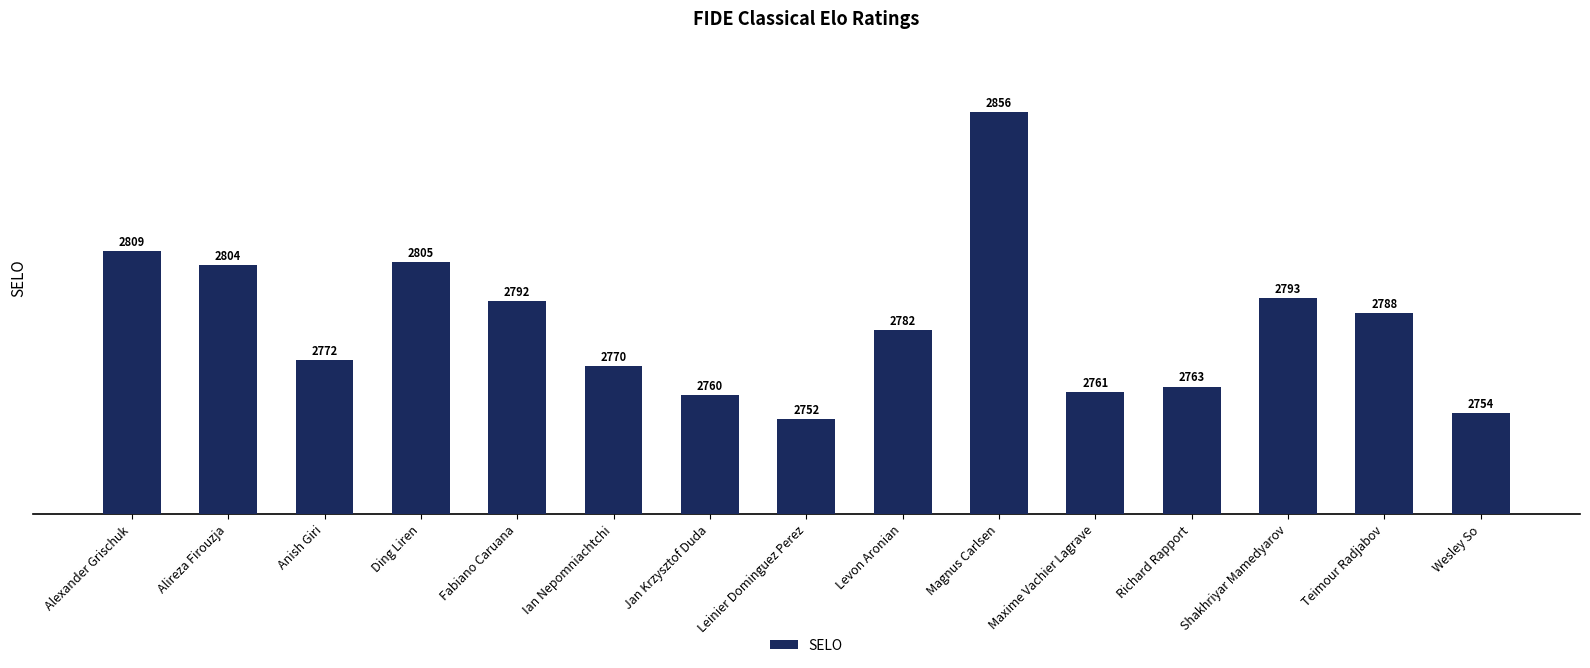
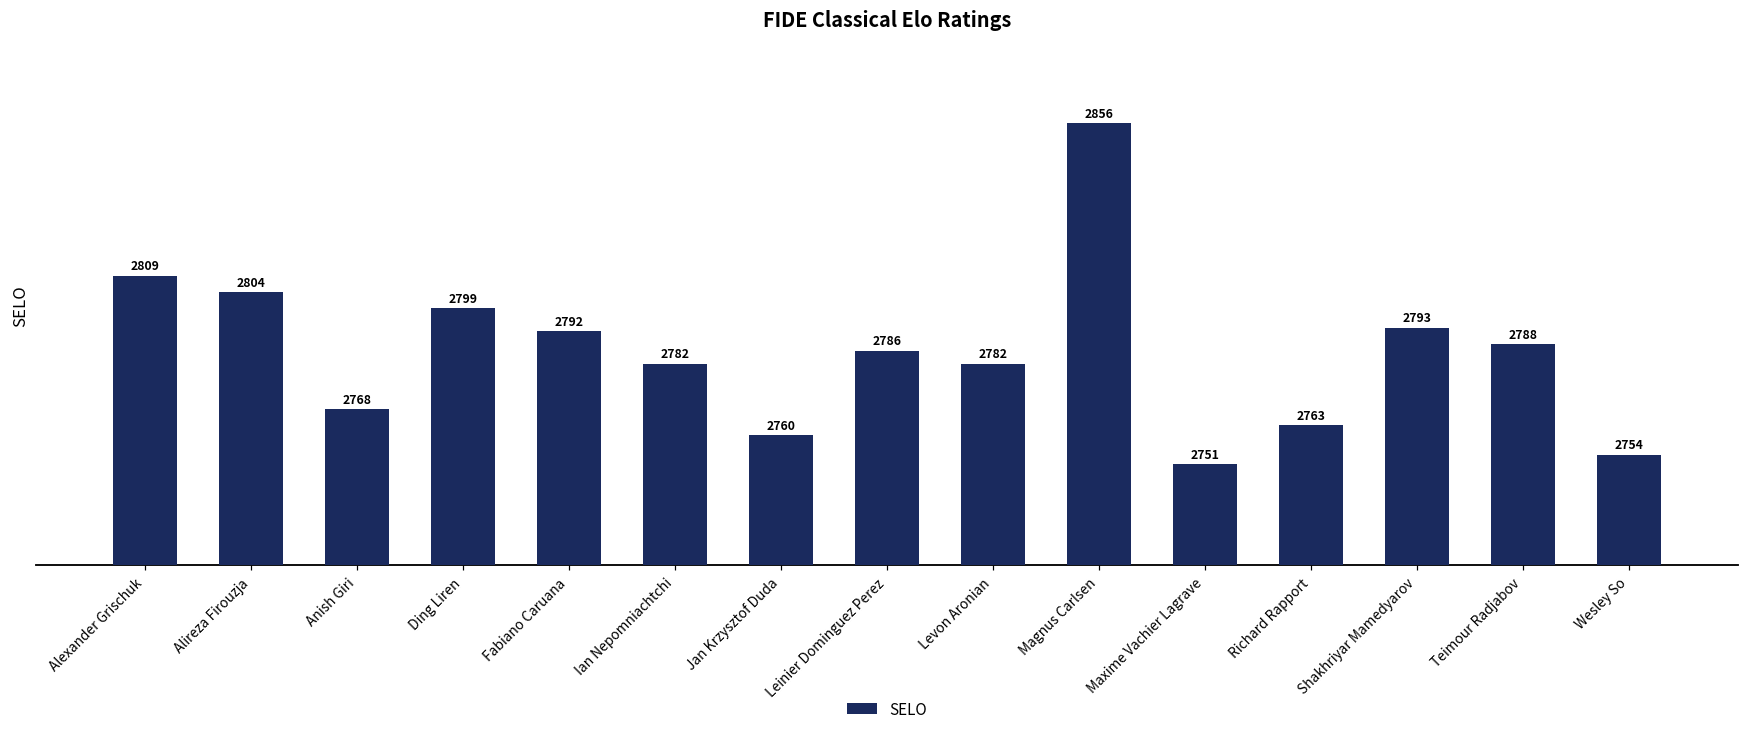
  {
    "Alexander Grischuk": 2809,
    "Alireza Firouzja": 2804,
-   "Anish Giri": 2772,
-   "Ding Liren": 2805,
+   "Anish Giri": 2768,
+   "Ding Liren": 2799,
    "Fabiano Caruana": 2792,
-   "Ian Nepomniachtchi": 2770,
+   "Ian Nepomniachtchi": 2782,
    "Jan Krzysztof Duda": 2760,
-   "Leinier Dominguez Perez": 2752,
+   "Leinier Dominguez Perez": 2786,
    "Levon Aronian": 2782,
    "Magnus Carlsen": 2856,
-   "Maxime Vachier Lagrave": 2761,
+   "Maxime Vachier Lagrave": 2751,
    "Richard Rapport": 2763,
    "Shakhriyar Mamedyarov": 2793,
    "Teimour Radjabov": 2788,
    "Wesley So": 2754
  }
